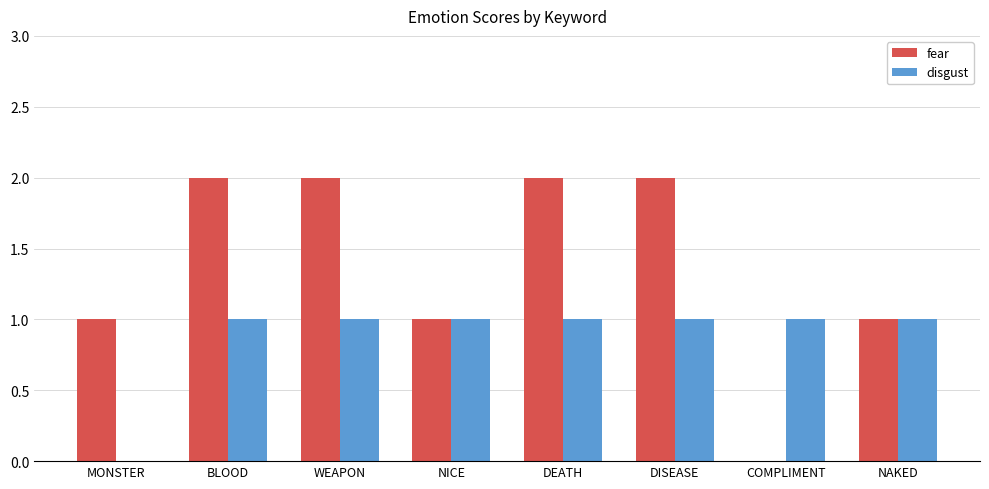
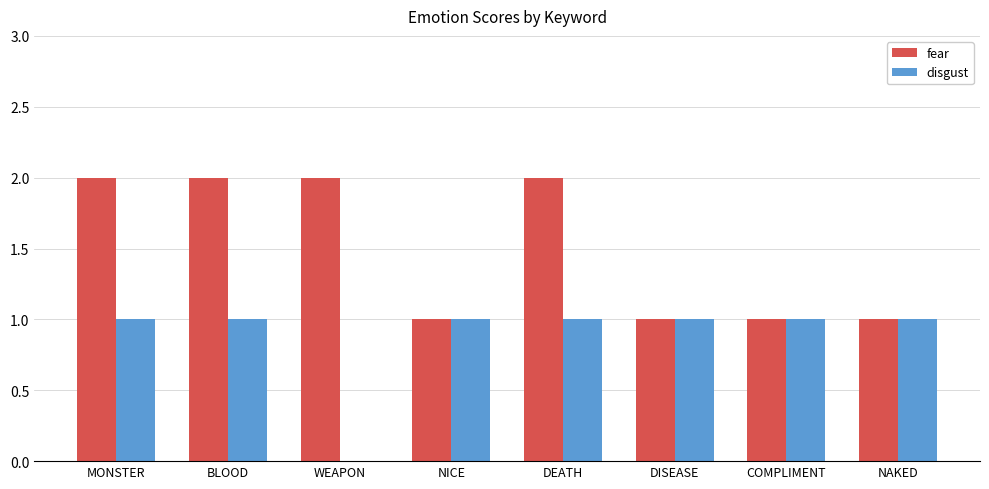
  {
    "fear": {
-     "MONSTER": 1,
+     "MONSTER": 2,
      "BLOOD": 2,
      "WEAPON": 2,
      "NICE": 1,
      "DEATH": 2,
-     "DISEASE": 2,
-     "COMPLIMENT": 0,
+     "DISEASE": 1,
+     "COMPLIMENT": 1,
      "NAKED": 1
    },
    "disgust": {
-     "MONSTER": 0,
+     "MONSTER": 1,
      "BLOOD": 1,
-     "WEAPON": 1,
+     "WEAPON": 0,
      "NICE": 1,
      "DEATH": 1,
      "DISEASE": 1,
      "COMPLIMENT": 1,
      "NAKED": 1
    }
  }
